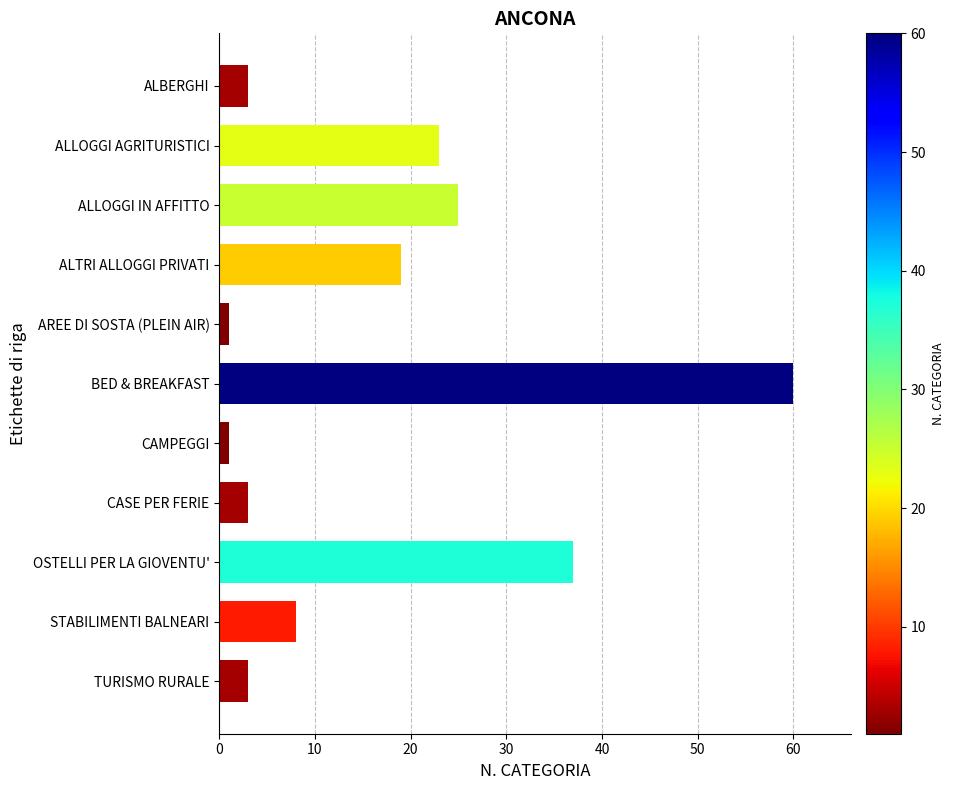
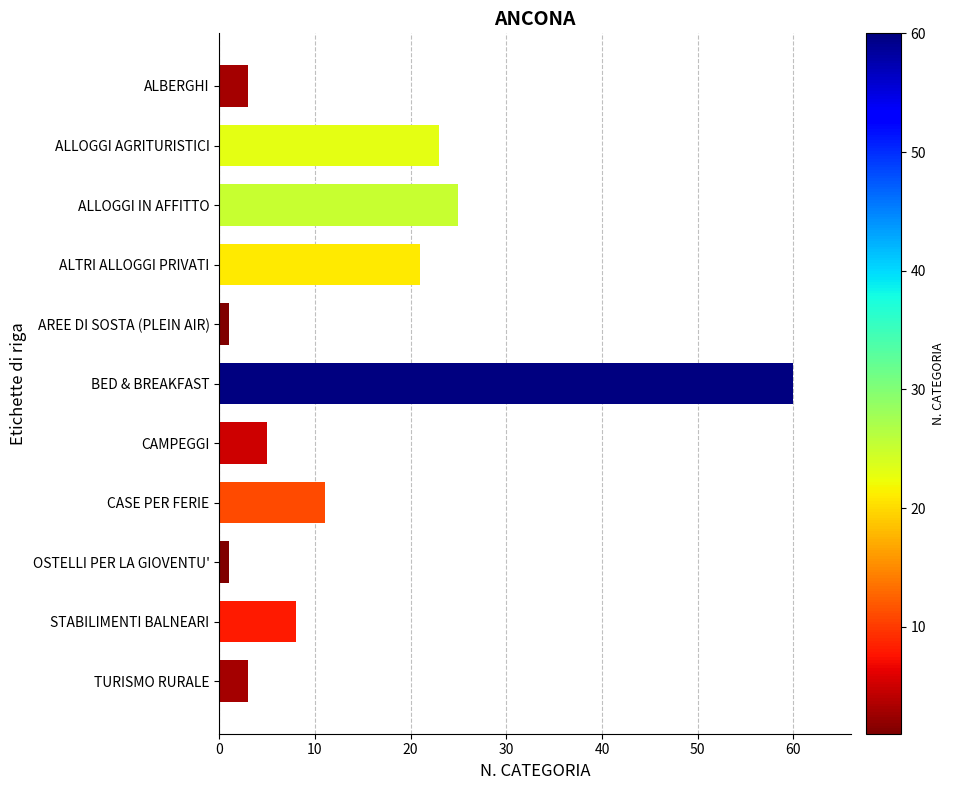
  {
    "ALBERGHI": 3,
    "ALLOGGI AGRITURISTICI": 23,
    "ALLOGGI IN AFFITTO": 25,
-   "ALTRI ALLOGGI PRIVATI": 19,
+   "ALTRI ALLOGGI PRIVATI": 21,
    "AREE DI SOSTA (PLEIN AIR)": 1,
    "BED & BREAKFAST": 60,
-   "CAMPEGGI": 1,
-   "CASE PER FERIE": 3,
-   "OSTELLI PER LA GIOVENTU'": 37,
+   "CAMPEGGI": 5,
+   "CASE PER FERIE": 11,
+   "OSTELLI PER LA GIOVENTU'": 1,
    "STABILIMENTI BALNEARI": 8,
    "TURISMO RURALE": 3
  }
